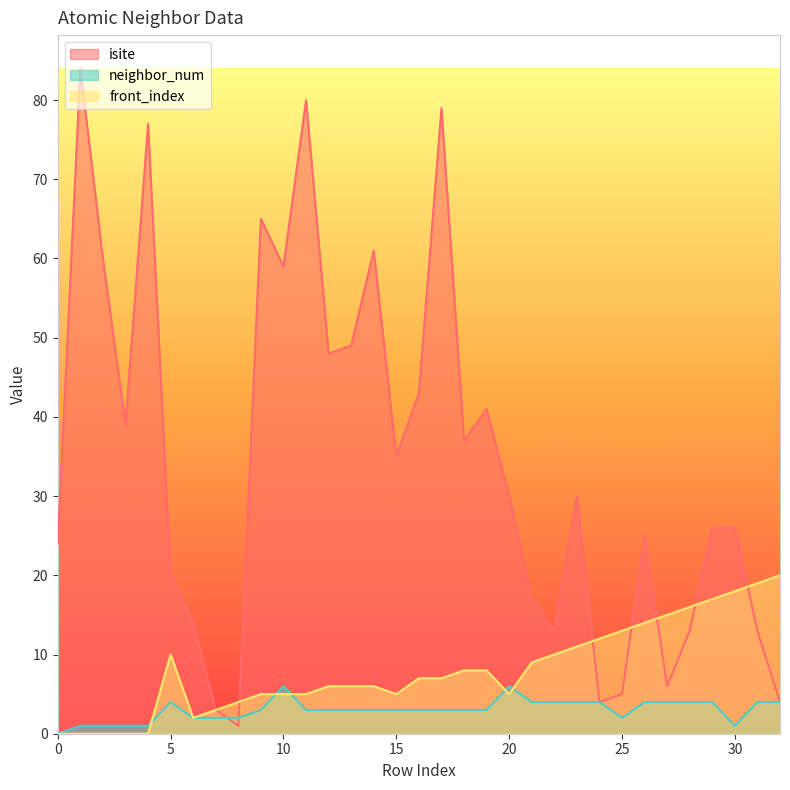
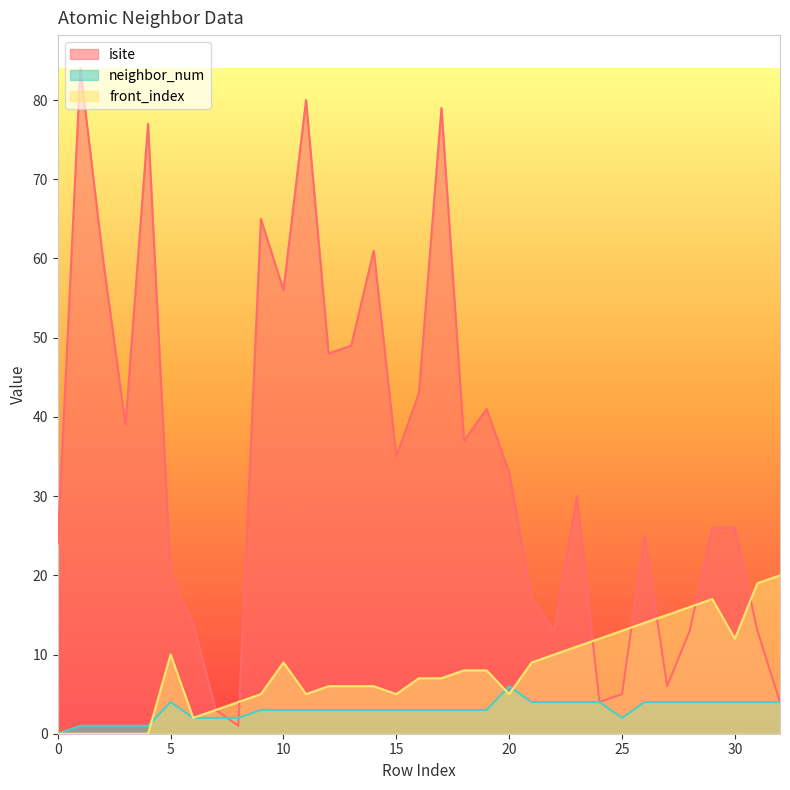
  {
    "isite": {
      "0": 24,
      "5": 20,
-     "10": 59,
+     "10": 56,
      "15": 35,
-     "20": 30,
+     "20": 33,
      "25": 5,
      "30": 26
    },
    "neighbor_num": {
      "5": 4,
-     "10": 6,
+     "10": 3,
      "15": 3,
      "20": 6,
      "25": 2,
-     "30": 1
+     "30": 4
    },
    "front_index": {
      "5": 10,
-     "10": 5,
+     "10": 9,
      "15": 5,
      "20": 5,
      "25": 13,
-     "30": 18
+     "30": 12
    }
  }
